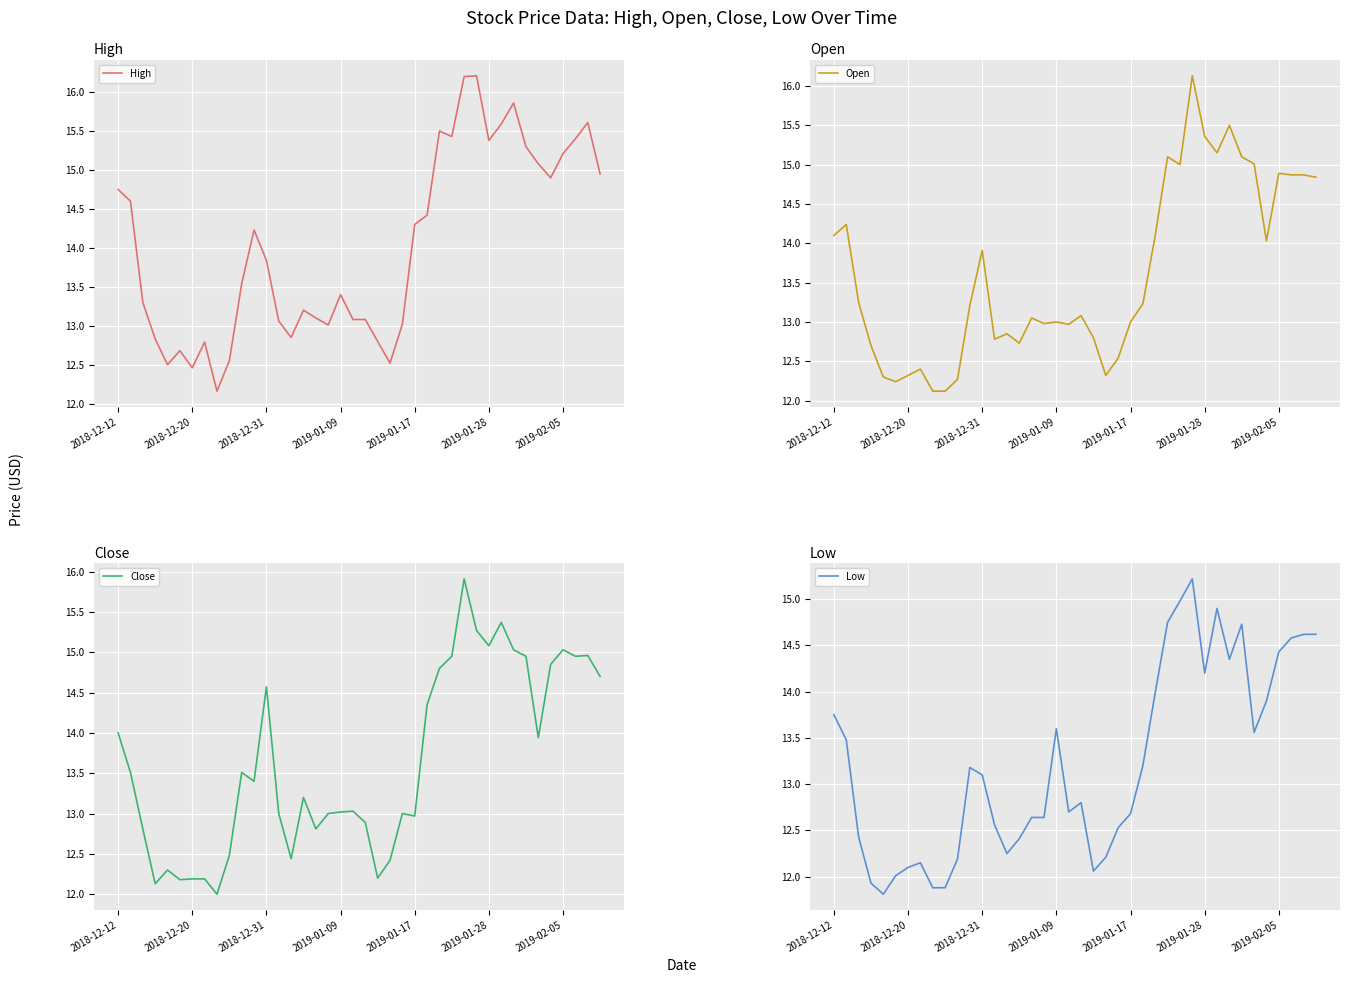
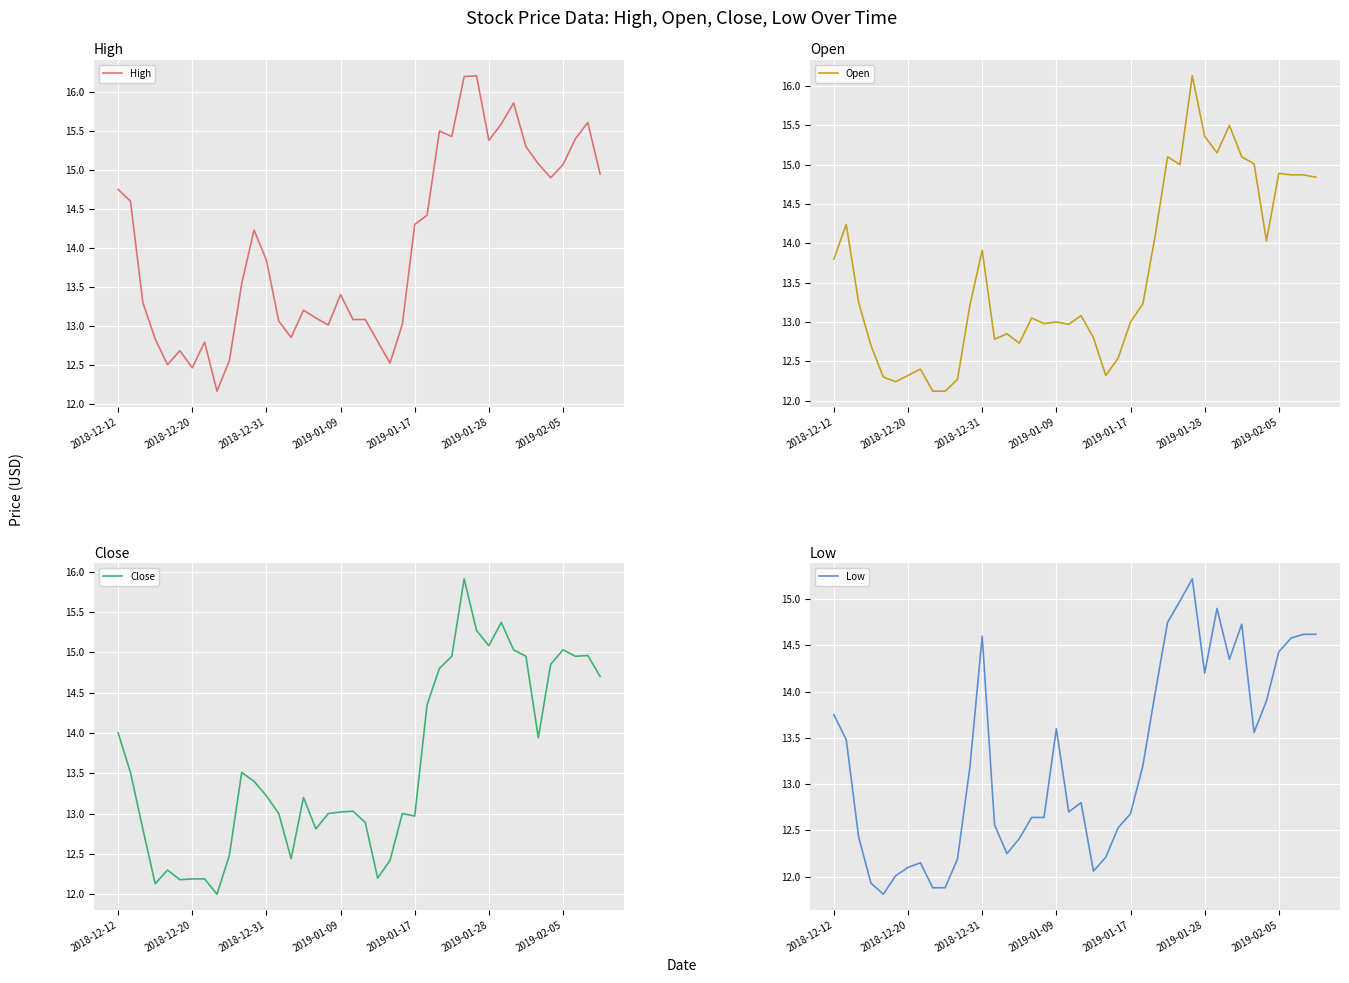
  {
    "High": {
      "2018-12-12": 14.8,
      "2018-12-20": 12.5,
      "2018-12-31": 13.8,
      "2019-01-09": 13.4,
      "2019-01-17": 14.3,
      "2019-01-28": 15.4,
-     "2019-02-05": 15.2
+     "2019-02-05": 15.1
    },
    "Open": {
-     "2018-12-12": 14.1,
+     "2018-12-12": 13.8,
      "2018-12-20": 12.3,
      "2018-12-31": 13.9,
      "2019-01-09": 13.0,
      "2019-01-17": 13.0,
      "2019-01-28": 15.4,
      "2019-02-05": 14.9
    },
    "Close": {
      "2018-12-12": 14.0,
      "2018-12-20": 12.2,
-     "2018-12-31": 14.6,
+     "2018-12-31": 13.2,
      "2019-01-09": 13.0,
      "2019-01-17": 13.0,
      "2019-01-28": 15.1,
      "2019-02-05": 15.0
    },
    "Low": {
      "2018-12-12": 13.8,
      "2018-12-20": 12.1,
-     "2018-12-31": 13.1,
+     "2018-12-31": 14.6,
      "2019-01-09": 13.6,
      "2019-01-17": 12.7,
      "2019-01-28": 14.2,
      "2019-02-05": 14.4
    }
  }
